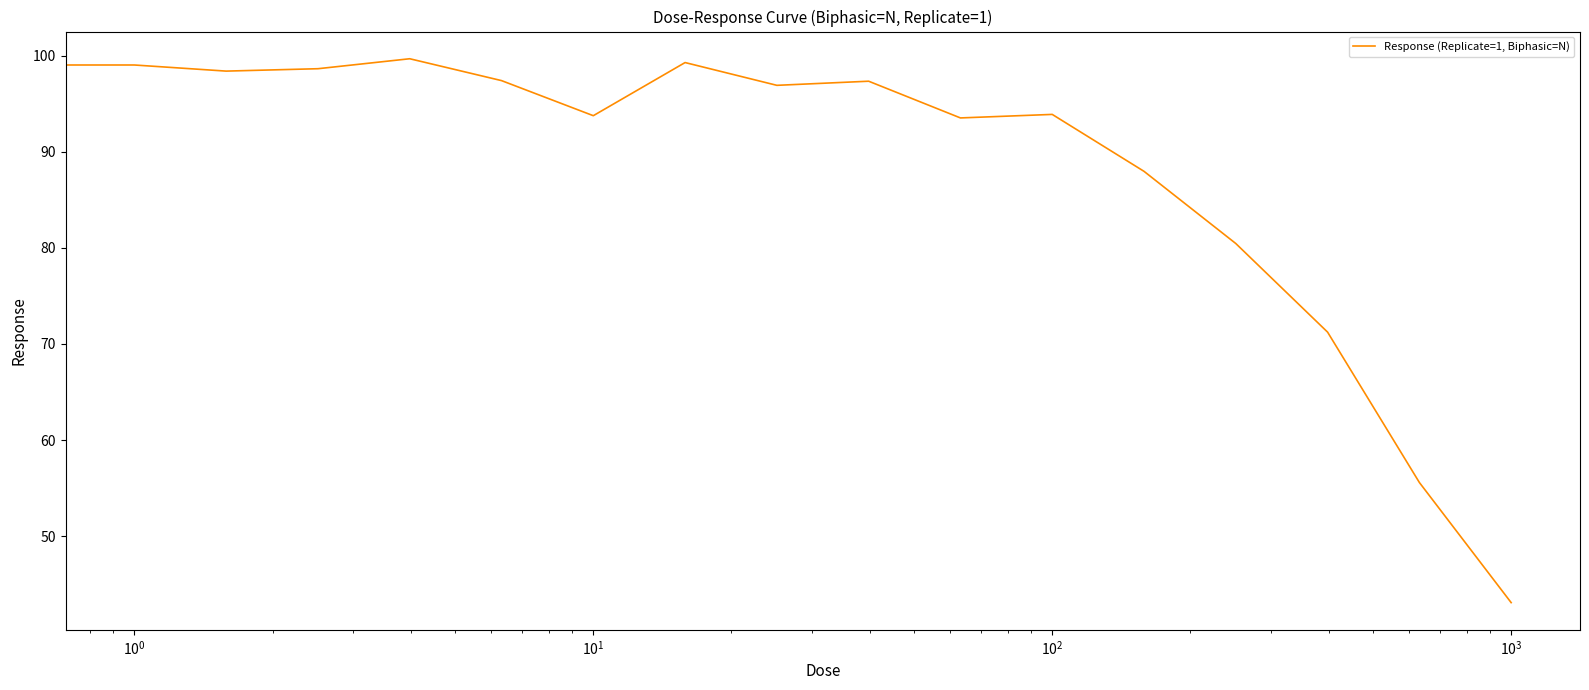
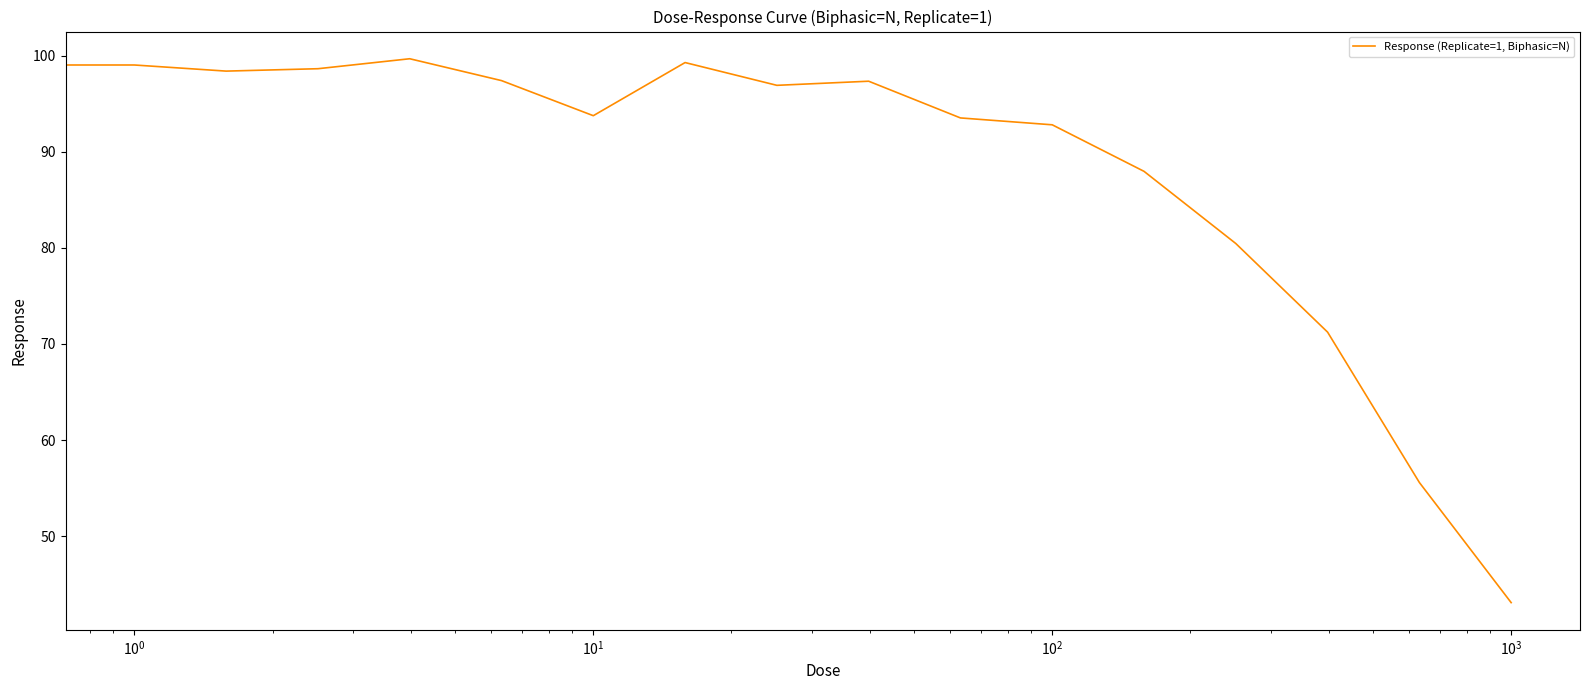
  {
    "10^0": 99,
    "10^1": 94,
-   "10^2": 94,
+   "10^2": 93,
    "10^3": 43
  }
